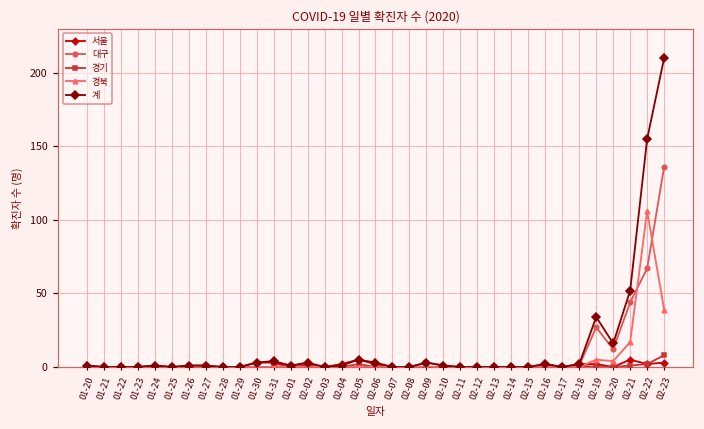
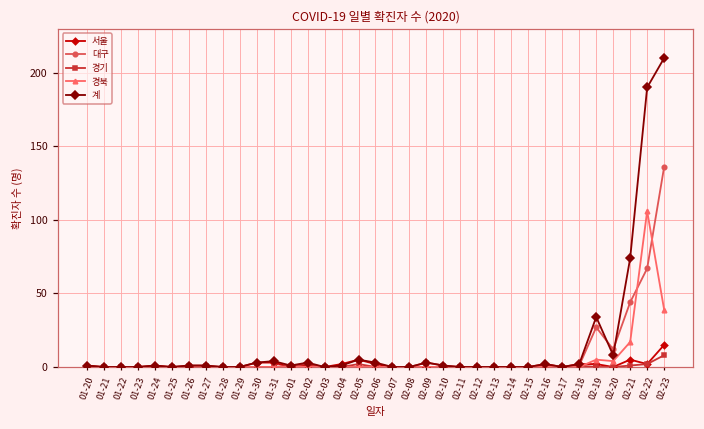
  {
    "서울": {
      "02-19": 2,
      "02-21": 5,
-     "02-23": 3
+     "02-23": 15
    },
    "계": {
      "02-19": 34,
-     "02-20": 16,
-     "02-21": 52,
-     "02-22": 155,
+     "02-20": 8,
+     "02-21": 74,
+     "02-22": 190,
      "02-23": 210
    }
  }
